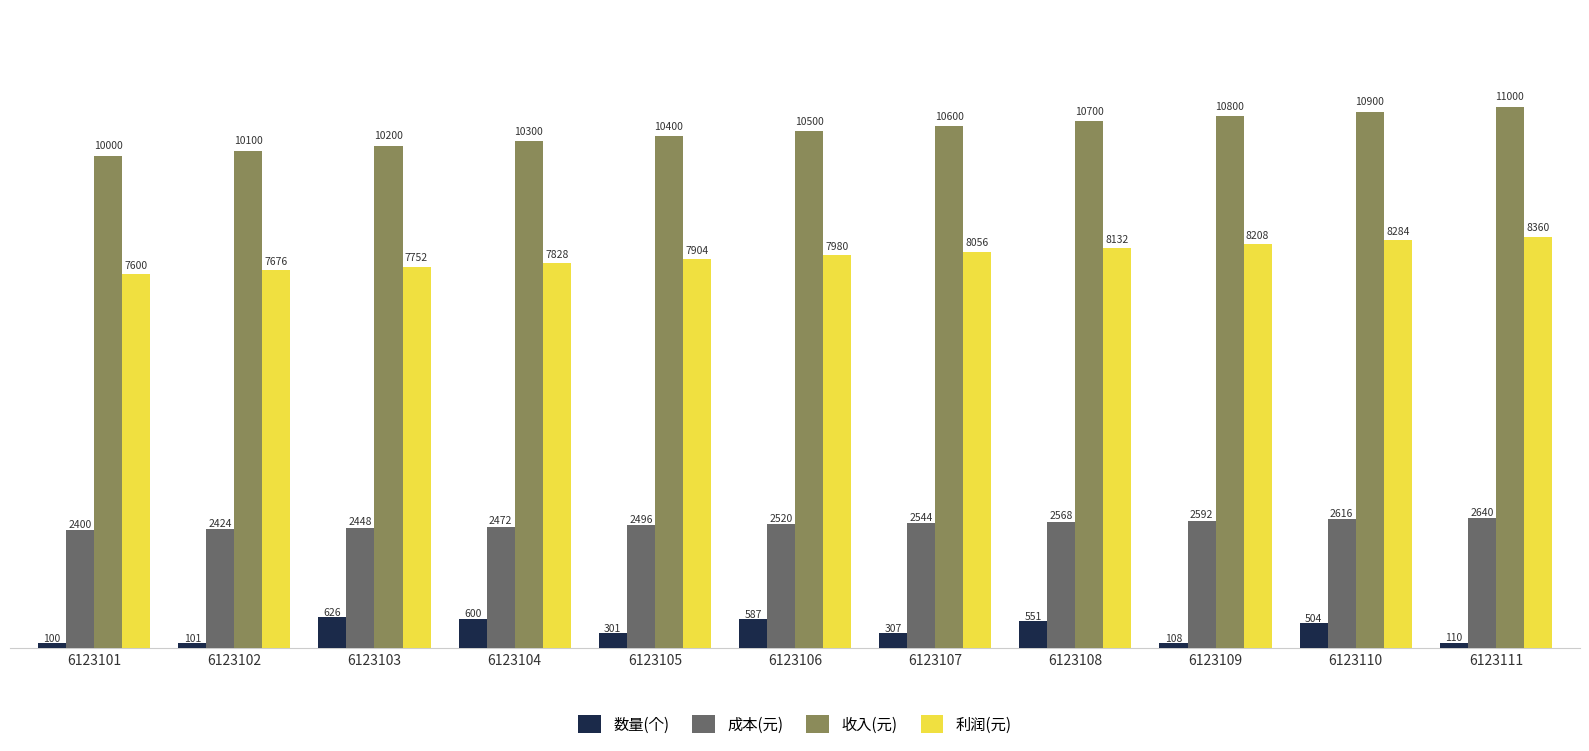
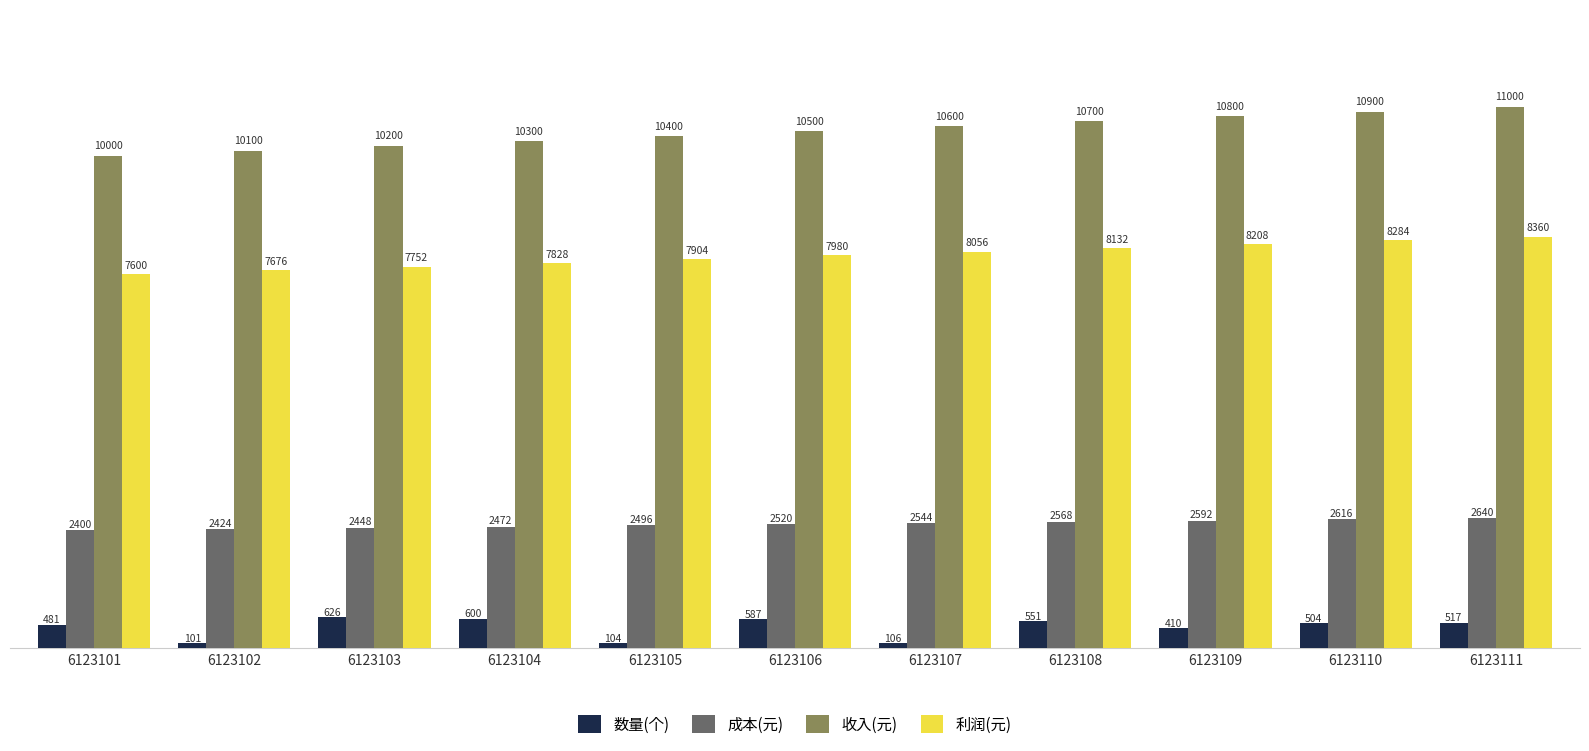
  {
    "数量(个)": {
-     "6123101": 100,
+     "6123101": 481,
      "6123102": 101,
      "6123103": 626,
      "6123104": 600,
-     "6123105": 301,
+     "6123105": 104,
      "6123106": 587,
-     "6123107": 307,
+     "6123107": 106,
      "6123108": 551,
-     "6123109": 108,
+     "6123109": 410,
      "6123110": 504,
-     "6123111": 110
+     "6123111": 517
    },
    "利润(元)": {
      "6123101": 7600,
      "6123102": 7676,
      "6123103": 7752,
      "6123104": 7828,
      "6123105": 7904,
      "6123106": 7980,
      "6123107": 8056,
      "6123108": 8132,
      "6123109": 8208,
      "6123110": 8284,
      "6123111": 8360
    }
  }
